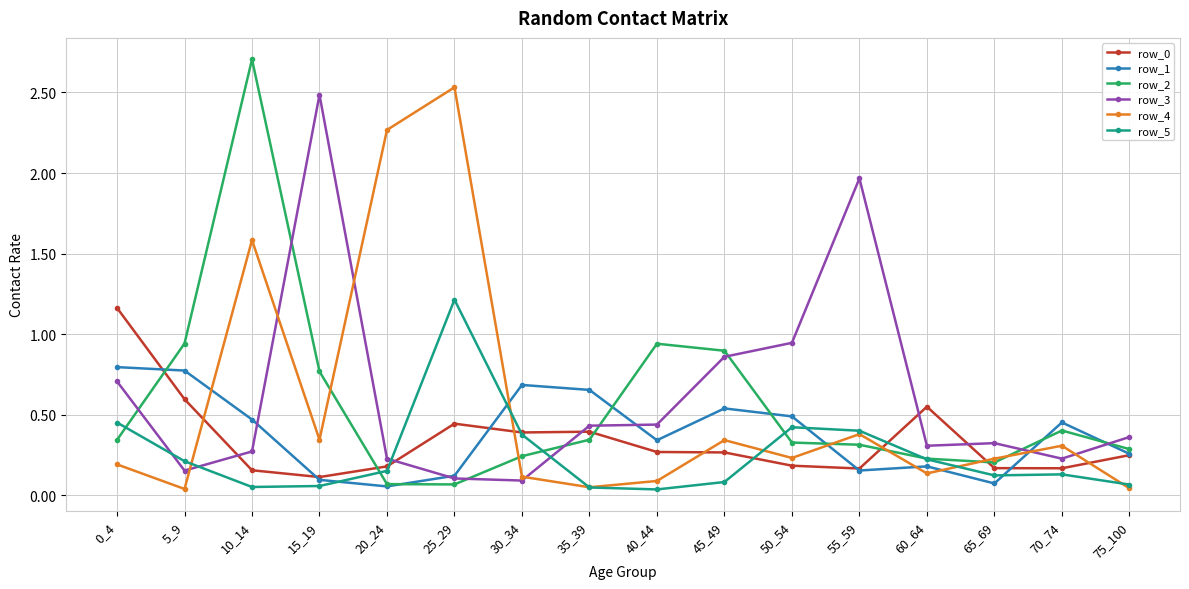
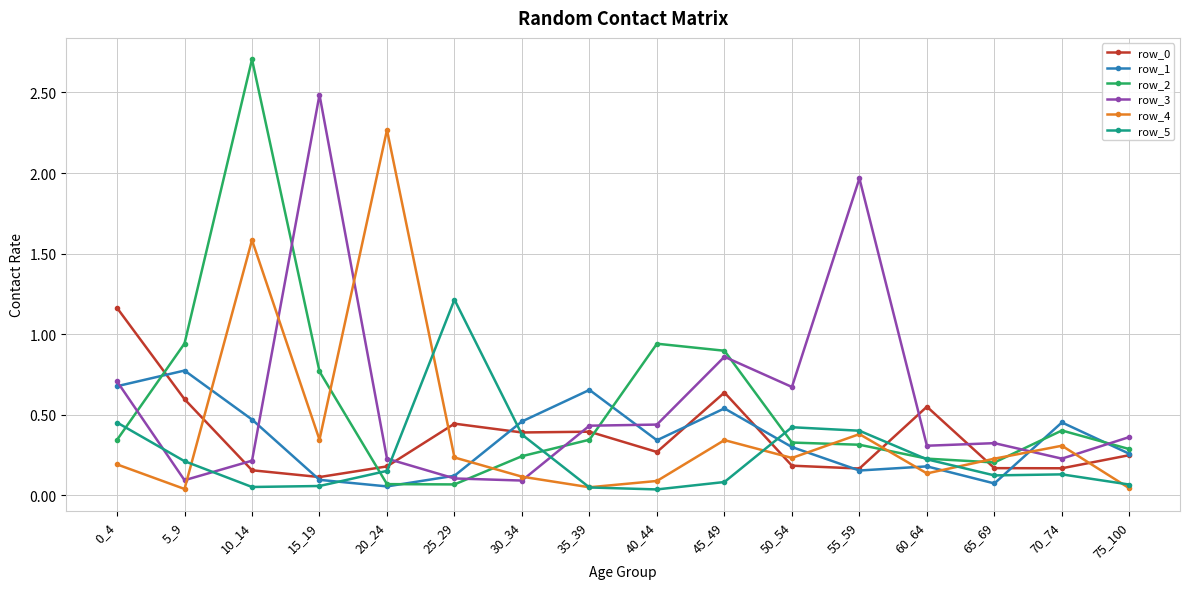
  {
    "row_0": {
      "0_4": 1.16,
      "5_9": 0.60,
      "10_14": 0.16,
      "15_19": 0.11,
      "20_24": 0.18,
      "25_29": 0.44,
      "35_39": 0.39,
      "40_44": 0.27,
-     "45_49": 0.27,
+     "45_49": 0.64,
      "50_54": 0.18,
      "60_64": 0.55,
      "65_69": 0.17,
      "70_74": 0.17
    },
    "row_1": {
-     "0_4": 0.80,
+     "0_4": 0.68,
      "5_9": 0.77,
      "10_14": 0.47,
      "15_19": 0.10,
      "25_29": 0.12,
-     "30_34": 0.68,
+     "30_34": 0.46,
      "35_39": 0.65,
      "40_44": 0.34,
      "45_49": 0.54,
-     "50_54": 0.49,
+     "50_54": 0.30,
      "60_64": 0.18,
      "65_69": 0.07,
      "70_74": 0.45
    },
    "row_3": {
      "0_4": 0.71,
-     "5_9": 0.15,
-     "10_14": 0.27,
+     "5_9": 0.09,
+     "10_14": 0.21,
      "15_19": 2.49,
      "20_24": 0.23,
      "25_29": 0.10,
      "30_34": 0.09,
      "35_39": 0.43,
      "40_44": 0.44,
      "45_49": 0.86,
-     "50_54": 0.95,
+     "50_54": 0.67,
      "55_59": 1.97,
      "60_64": 0.31,
      "65_69": 0.32,
      "70_74": 0.23,
      "75_100": 0.36
    },
    "row_4": {
      "0_4": 0.19,
      "5_9": 0.04,
      "10_14": 1.58,
      "15_19": 0.35,
      "20_24": 2.27,
-     "25_29": 2.53,
+     "25_29": 0.23,
      "30_34": 0.12,
      "40_44": 0.09,
      "45_49": 0.34,
      "50_54": 0.23,
      "55_59": 0.38,
      "60_64": 0.14,
      "65_69": 0.23,
      "70_74": 0.31,
      "75_100": 0.04
    }
  }
